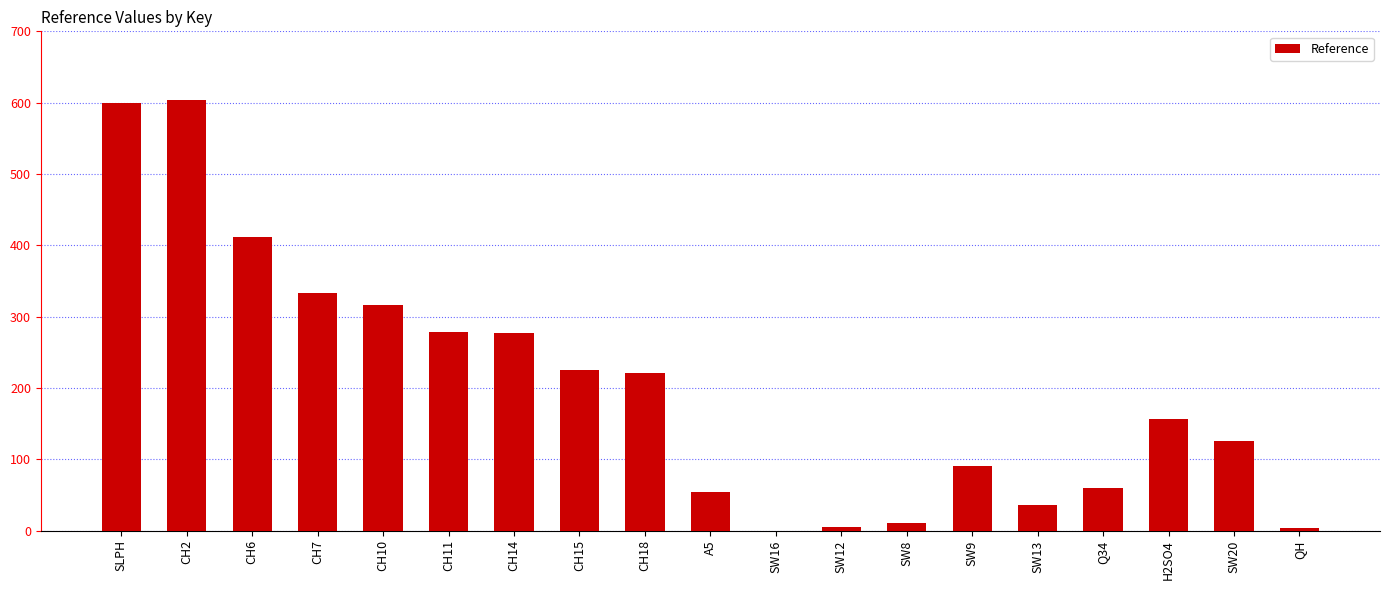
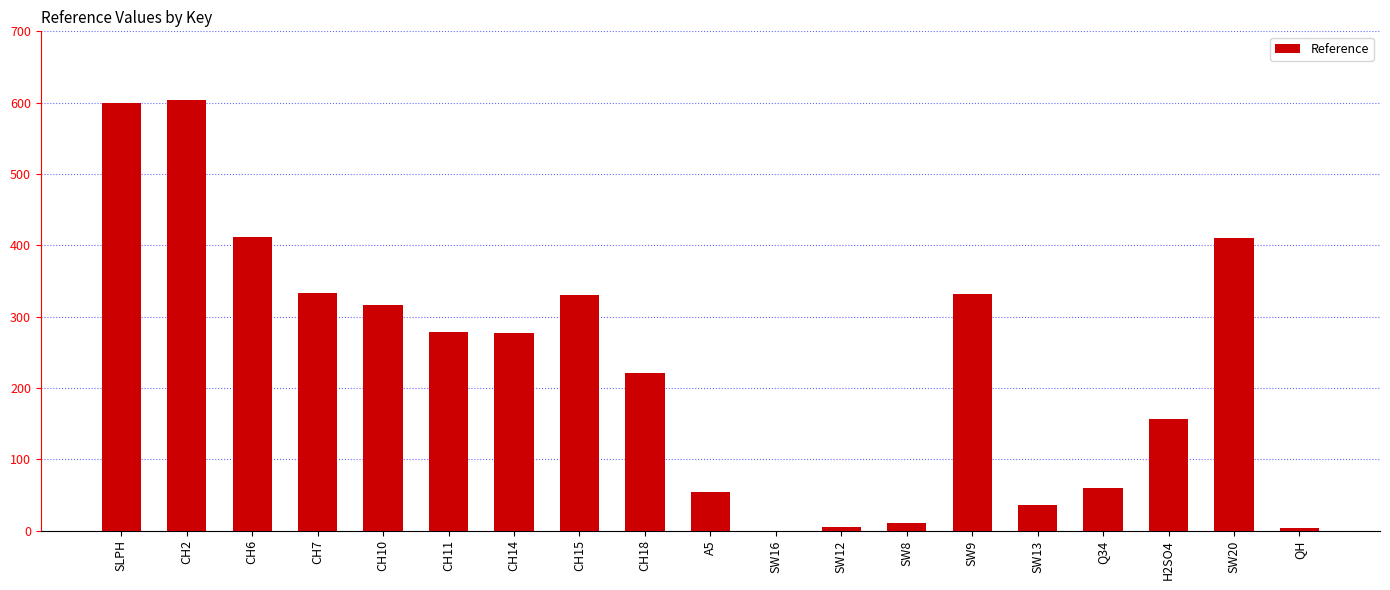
  {
    "SLPH": 600,
    "CH2": 600,
    "CH6": 410,
    "CH7": 330,
    "CH10": 320,
    "CH11": 280,
    "CH14": 280,
-   "CH15": 230,
+   "CH15": 330,
    "CH18": 220,
    "A5": 50,
    "SW16": 0,
    "SW12": 0,
    "SW8": 10,
-   "SW9": 90,
+   "SW9": 330,
    "SW13": 40,
    "Q34": 60,
    "H2SO4": 160,
-   "SW20": 130,
+   "SW20": 410,
    "QH": 0
  }
